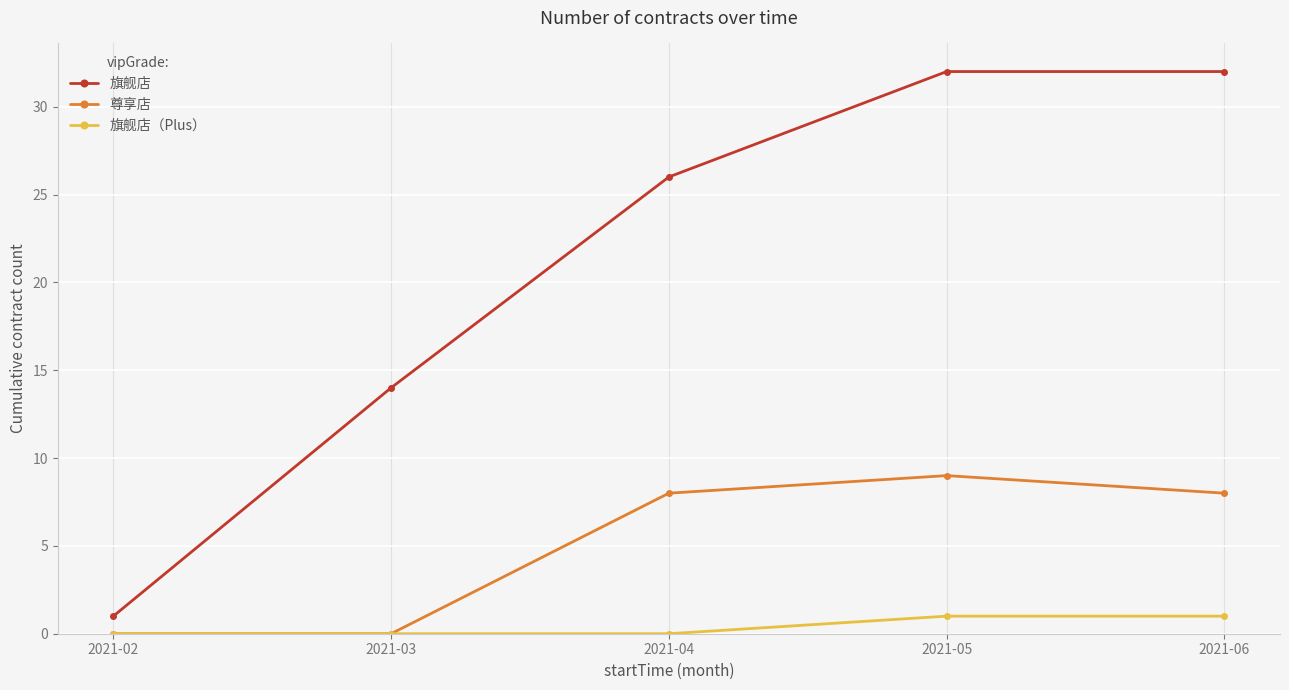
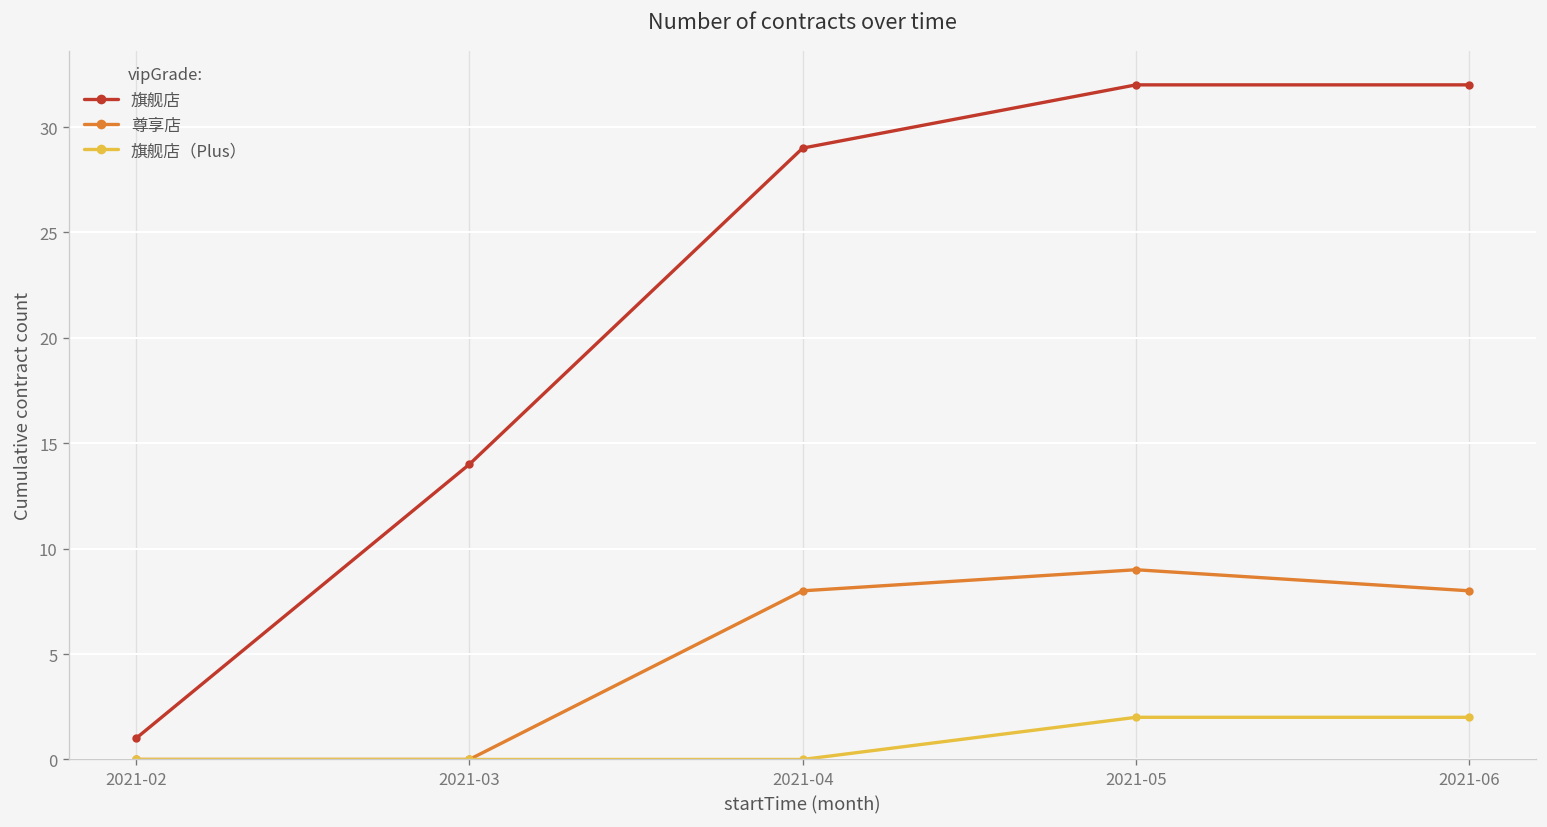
  {
    "旗舰店": {
      "2021-02": 1,
      "2021-03": 14,
-     "2021-04": 26,
+     "2021-04": 29,
      "2021-05": 32,
      "2021-06": 32
    },
    "尊享店": {
      "2021-04": 8,
      "2021-05": 9,
      "2021-06": 8
    },
    "旗舰店（Plus）": {
      "2021-04": 0,
-     "2021-05": 1,
-     "2021-06": 1
+     "2021-05": 2,
+     "2021-06": 2
    }
  }
